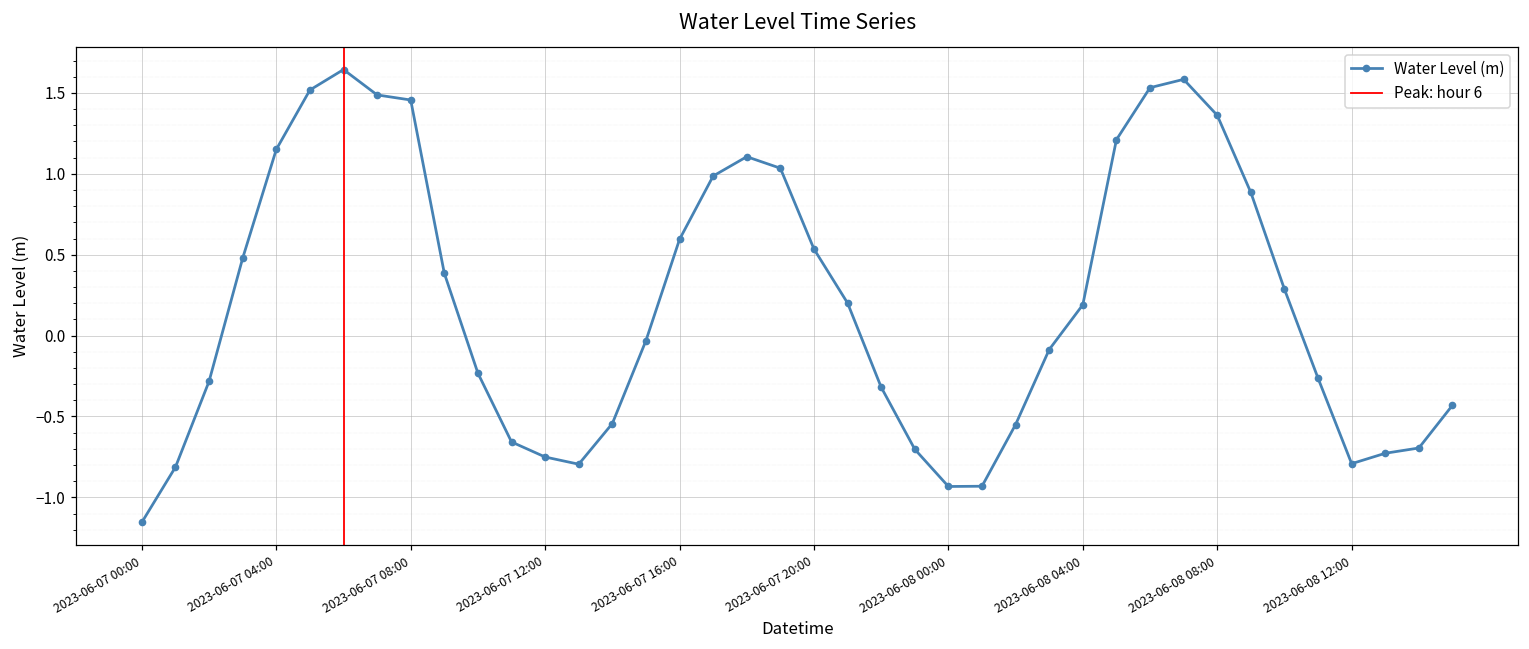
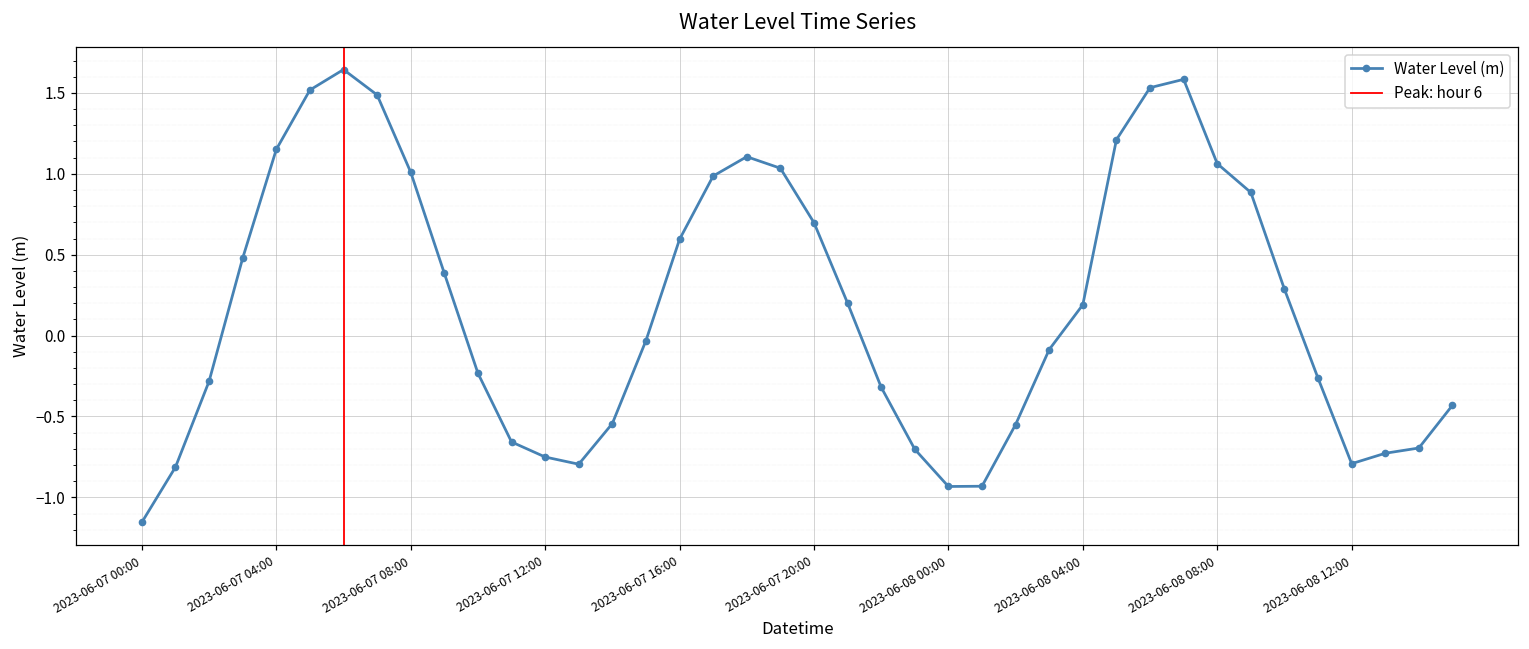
  {
    "2023-06-07 00:00": -1.15,
    "2023-06-07 04:00": 1.15,
-   "2023-06-07 08:00": 1.46,
+   "2023-06-07 08:00": 1.01,
    "2023-06-07 12:00": -0.75,
    "2023-06-07 16:00": 0.59,
-   "2023-06-07 20:00": 0.53,
+   "2023-06-07 20:00": 0.70,
    "2023-06-08 00:00": -0.93,
    "2023-06-08 04:00": 0.19,
-   "2023-06-08 08:00": 1.36,
+   "2023-06-08 08:00": 1.06,
    "2023-06-08 12:00": -0.79
  }
